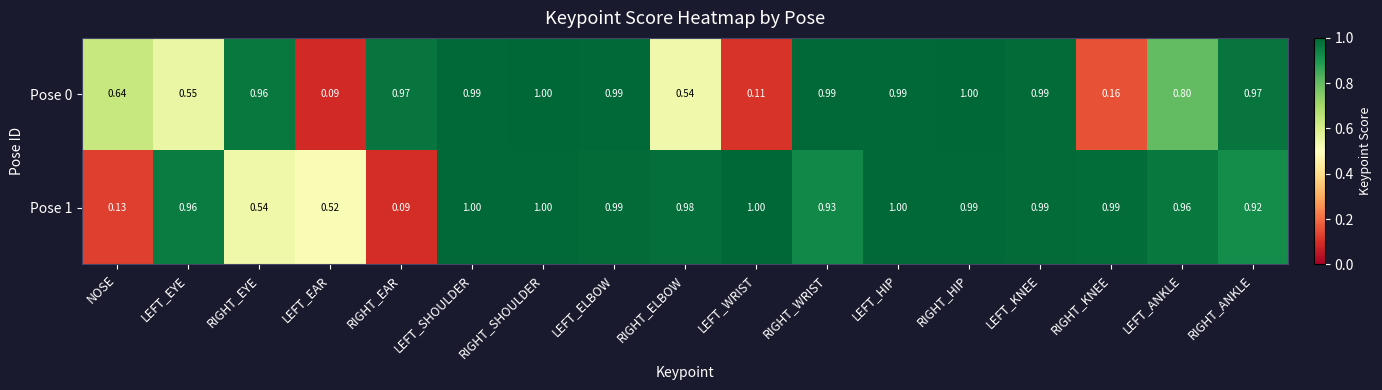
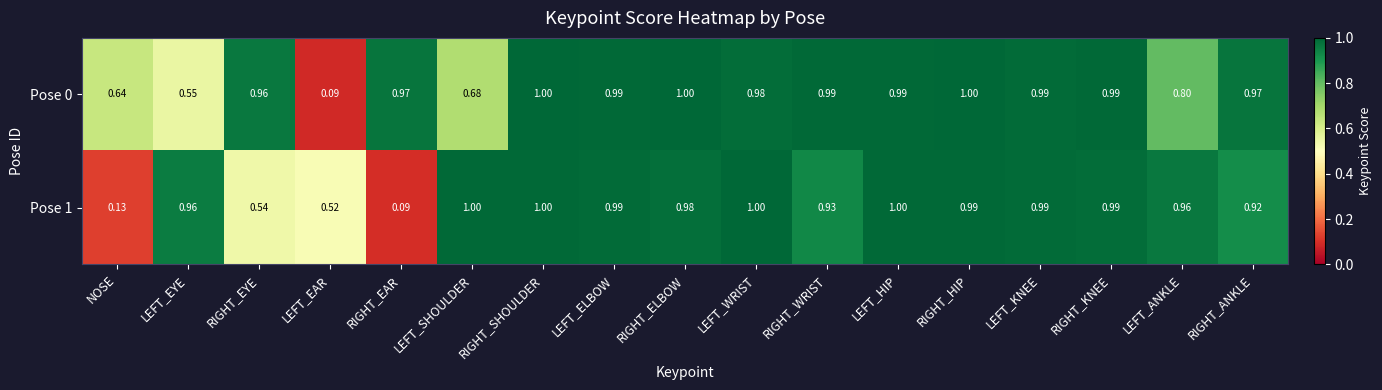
  {
    "Pose 0": {
      "NOSE": 0.64,
      "LEFT_EYE": 0.55,
      "RIGHT_EYE": 0.96,
      "LEFT_EAR": 0.09,
      "RIGHT_EAR": 0.97,
-     "LEFT_SHOULDER": 0.99,
+     "LEFT_SHOULDER": 0.68,
      "RIGHT_SHOULDER": 1.00,
      "LEFT_ELBOW": 0.99,
-     "RIGHT_ELBOW": 0.54,
-     "LEFT_WRIST": 0.11,
+     "RIGHT_ELBOW": 1.00,
+     "LEFT_WRIST": 0.98,
      "RIGHT_WRIST": 0.99,
      "LEFT_HIP": 0.99,
      "RIGHT_HIP": 1.00,
      "LEFT_KNEE": 0.99,
-     "RIGHT_KNEE": 0.16,
+     "RIGHT_KNEE": 0.99,
      "LEFT_ANKLE": 0.80,
      "RIGHT_ANKLE": 0.97
    },
    "Pose 1": {
      "NOSE": 0.13,
      "LEFT_EYE": 0.96,
      "RIGHT_EYE": 0.54,
      "LEFT_EAR": 0.52,
      "RIGHT_EAR": 0.09,
      "LEFT_SHOULDER": 1.00,
      "RIGHT_SHOULDER": 1.00,
      "LEFT_ELBOW": 0.99,
      "RIGHT_ELBOW": 0.98,
      "LEFT_WRIST": 1.00,
      "RIGHT_WRIST": 0.93,
      "LEFT_HIP": 1.00,
      "RIGHT_HIP": 0.99,
      "LEFT_KNEE": 0.99,
      "RIGHT_KNEE": 0.99,
      "LEFT_ANKLE": 0.96,
      "RIGHT_ANKLE": 0.92
    }
  }
